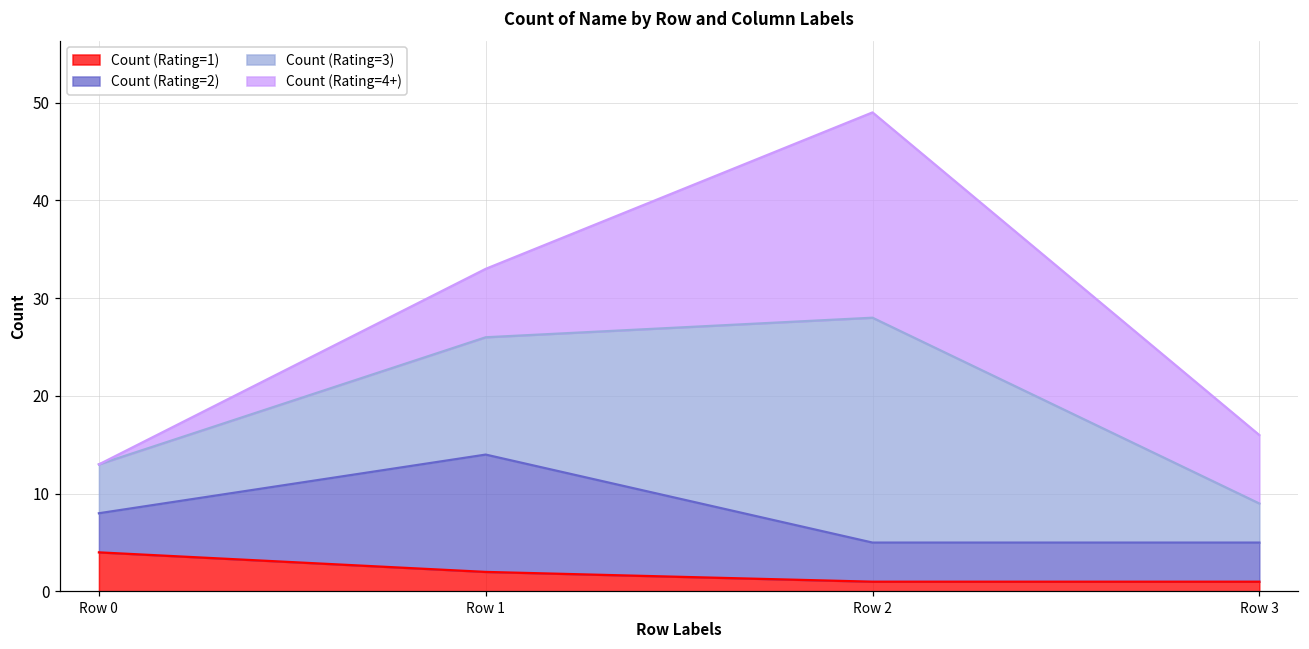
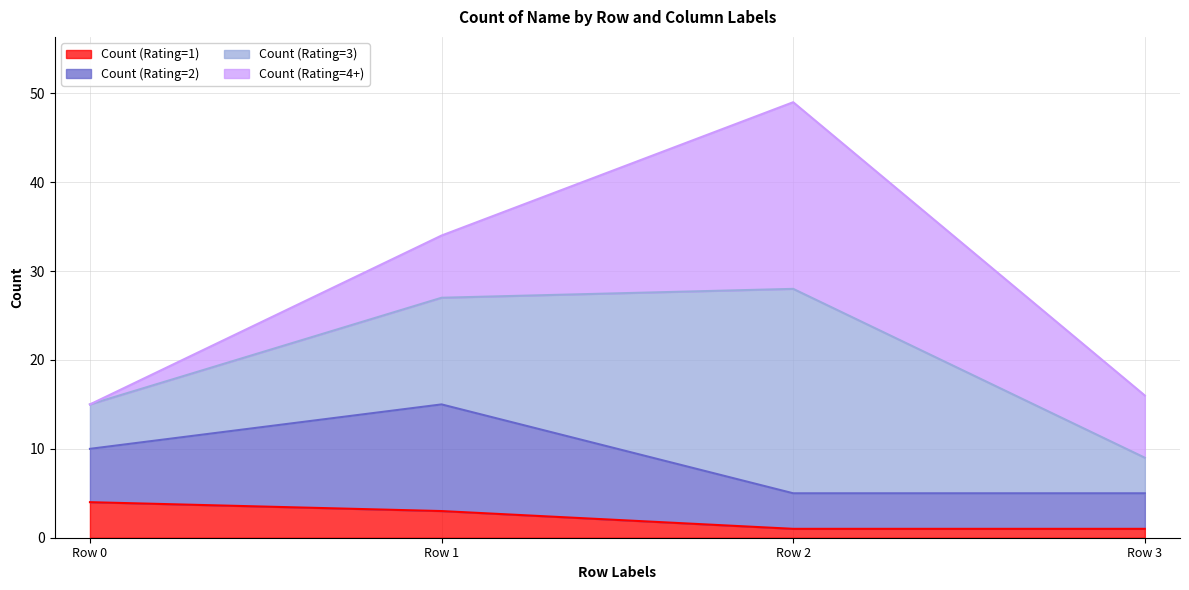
  {
    "Count (Rating=1)": {
      "Row 0": 4,
-     "Row 1": 2,
+     "Row 1": 3,
      "Row 2": 1,
      "Row 3": 1
    },
    "Count (Rating=2)": {
-     "Row 0": 4,
+     "Row 0": 6,
      "Row 1": 12,
      "Row 2": 4,
      "Row 3": 4
    },
    "Count (Rating=3)": {
      "Row 1": 12,
      "Row 2": 23,
      "Row 3": 4
    },
    "Count (Rating=4+)": {
      "Row 1": 7,
      "Row 2": 21,
      "Row 3": 7
    }
  }
